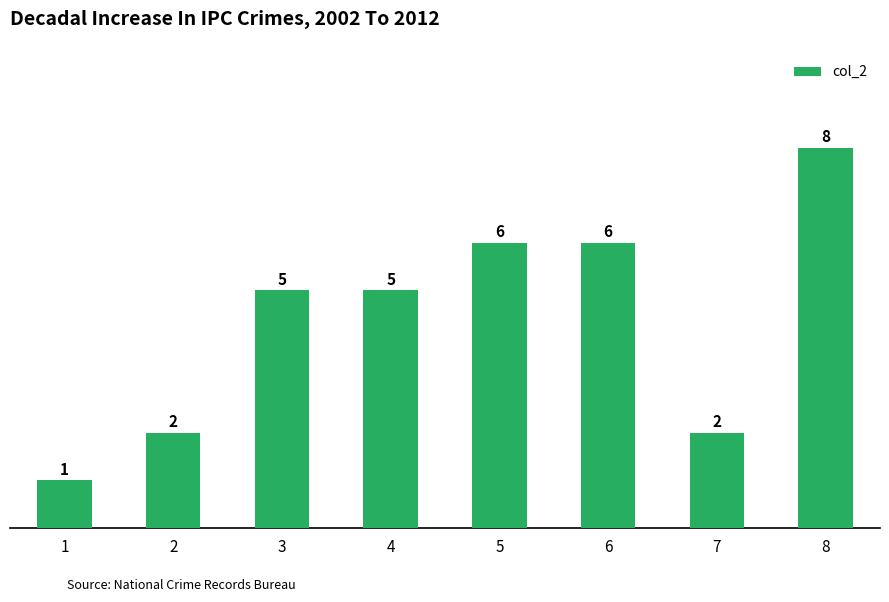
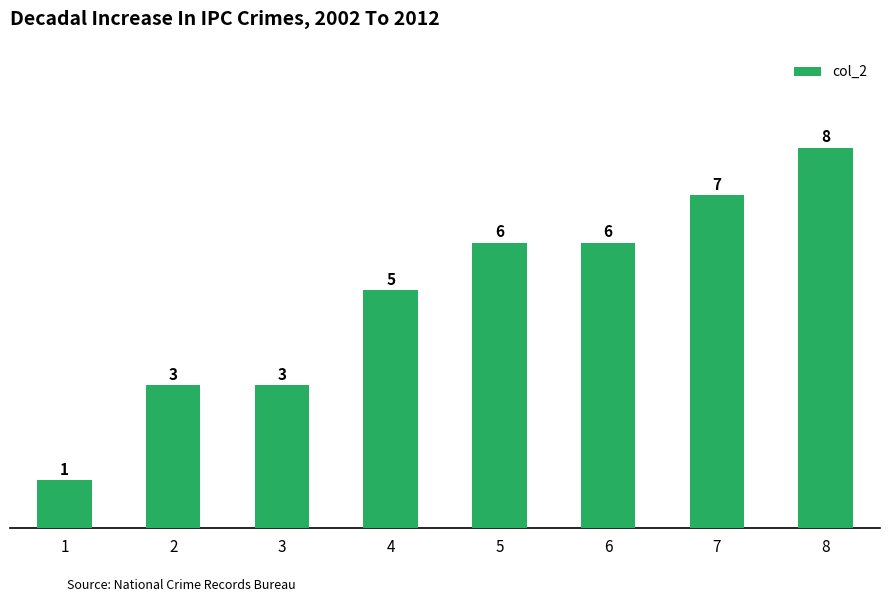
  {
    "1": 1,
-   "2": 2,
-   "3": 5,
+   "2": 3,
+   "3": 3,
    "4": 5,
    "5": 6,
    "6": 6,
-   "7": 2,
+   "7": 7,
    "8": 8
  }
